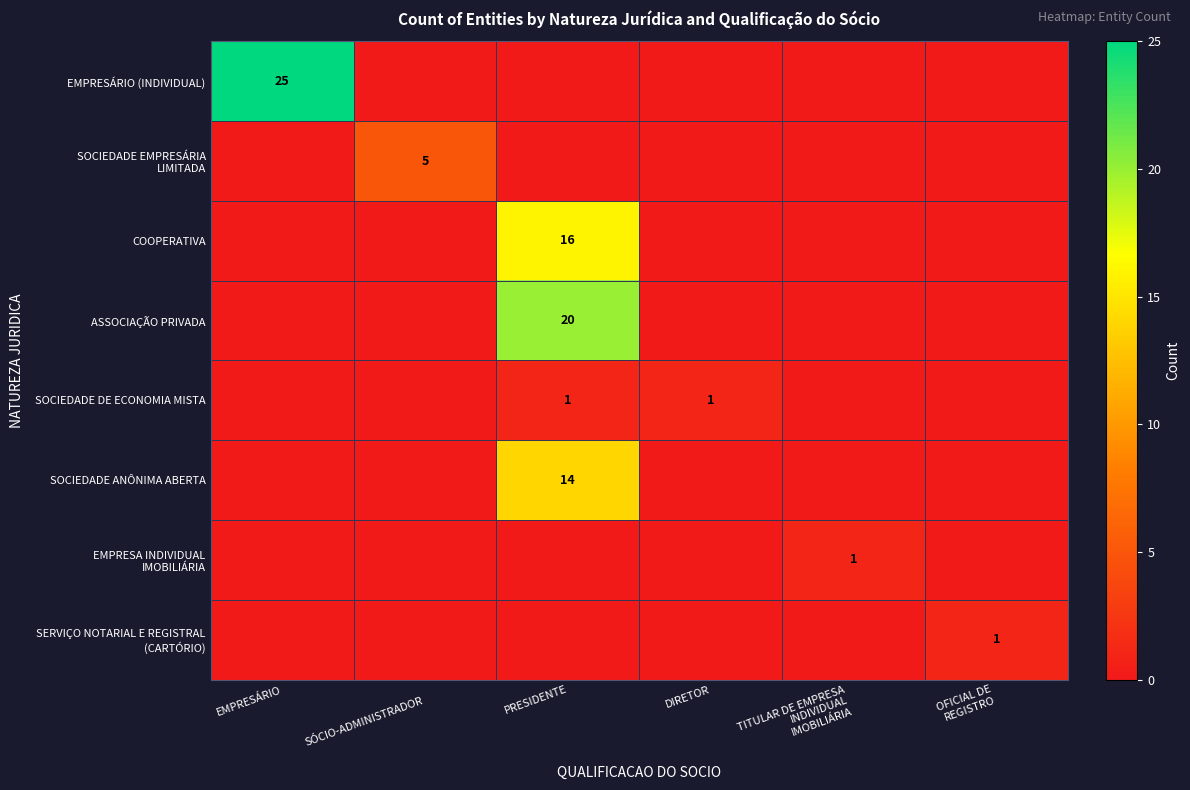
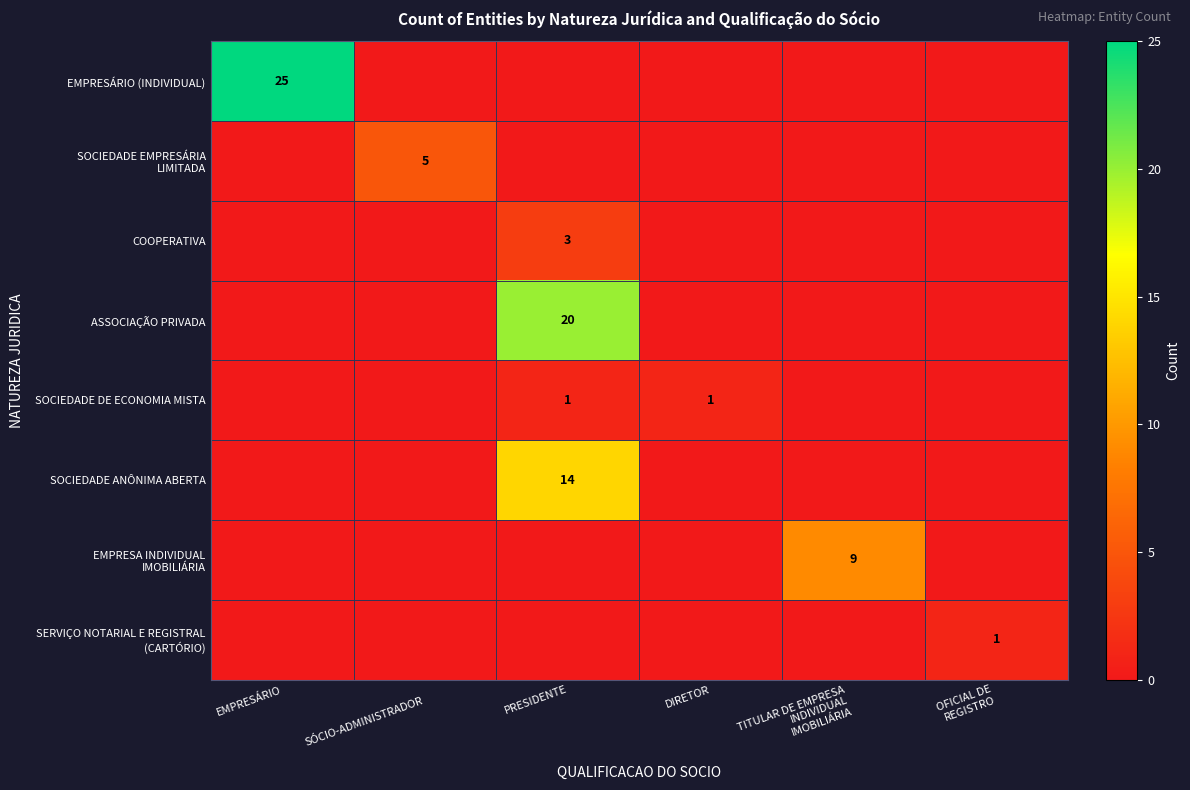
  {
    "EMPRESÁRIO (INDIVIDUAL)": {
      "EMPRESÁRIO": 25
    },
    "SOCIEDADE EMPRESÁRIA LIMITADA": {
      "SÓCIO-ADMINISTRADOR": 5
    },
    "COOPERATIVA": {
-     "PRESIDENTE": 16
+     "PRESIDENTE": 3
    },
    "ASSOCIAÇÃO PRIVADA": {
      "PRESIDENTE": 20
    },
    "SOCIEDADE DE ECONOMIA MISTA": {
      "PRESIDENTE": 1,
      "DIRETOR": 1
    },
    "SOCIEDADE ANÔNIMA ABERTA": {
      "PRESIDENTE": 14
    },
    "EMPRESA INDIVIDUAL IMOBILIÁRIA": {
-     "TITULAR DE EMPRESA INDIVIDUAL IMOBILIÁRIA": 1
+     "TITULAR DE EMPRESA INDIVIDUAL IMOBILIÁRIA": 9
    },
    "SERVIÇO NOTARIAL E REGISTRAL (CARTÓRIO)": {
      "OFICIAL DE REGISTRO": 1
    }
  }
